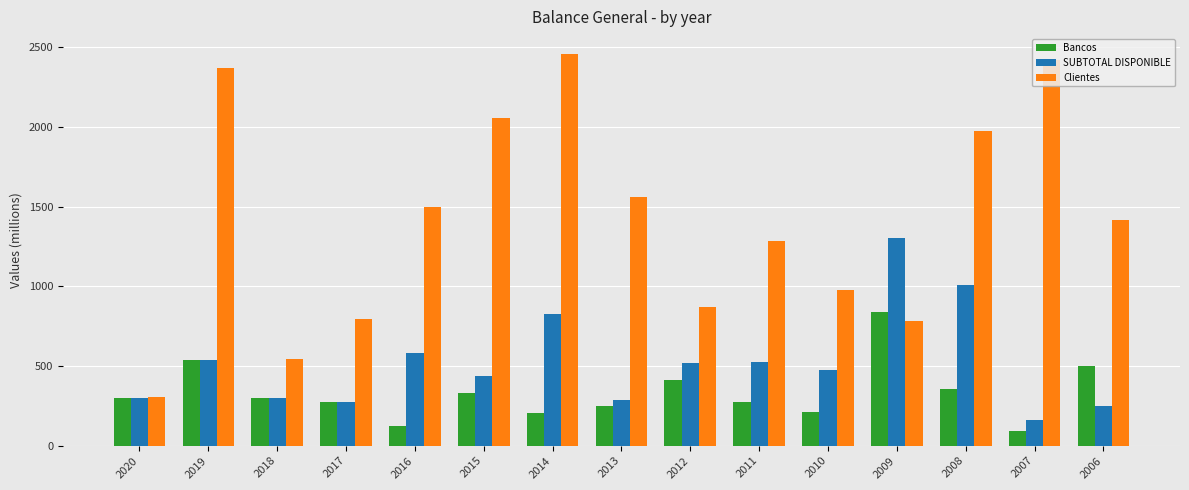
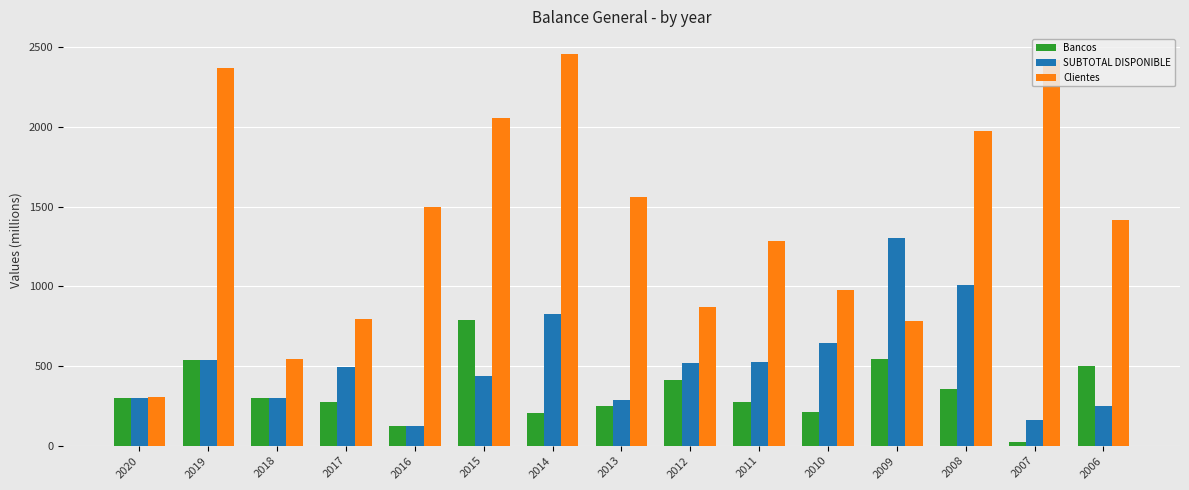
  {
    "Bancos": {
      "2020": 300,
      "2019": 540,
      "2018": 300,
      "2017": 280,
      "2016": 130,
-     "2015": 330,
+     "2015": 790,
      "2014": 200,
      "2013": 250,
      "2012": 410,
      "2011": 280,
      "2010": 210,
-     "2009": 840,
+     "2009": 540,
      "2008": 360,
-     "2007": 90,
+     "2007": 20,
      "2006": 500
    },
    "SUBTOTAL DISPONIBLE": {
      "2020": 300,
      "2019": 540,
      "2018": 300,
-     "2017": 280,
-     "2016": 580,
+     "2017": 500,
+     "2016": 130,
      "2015": 440,
      "2014": 830,
      "2013": 280,
      "2012": 520,
      "2011": 530,
-     "2010": 480,
+     "2010": 650,
      "2009": 1300,
      "2008": 1010,
      "2007": 160,
      "2006": 250
    },
    "Clientes": {
      "2020": 310,
      "2019": 2370,
      "2018": 540,
      "2017": 800,
      "2016": 1500,
      "2015": 2060,
      "2014": 2460,
      "2013": 1560,
      "2012": 870,
      "2011": 1290,
      "2010": 970,
      "2009": 780,
      "2008": 1970,
      "2006": 1410
    }
  }
